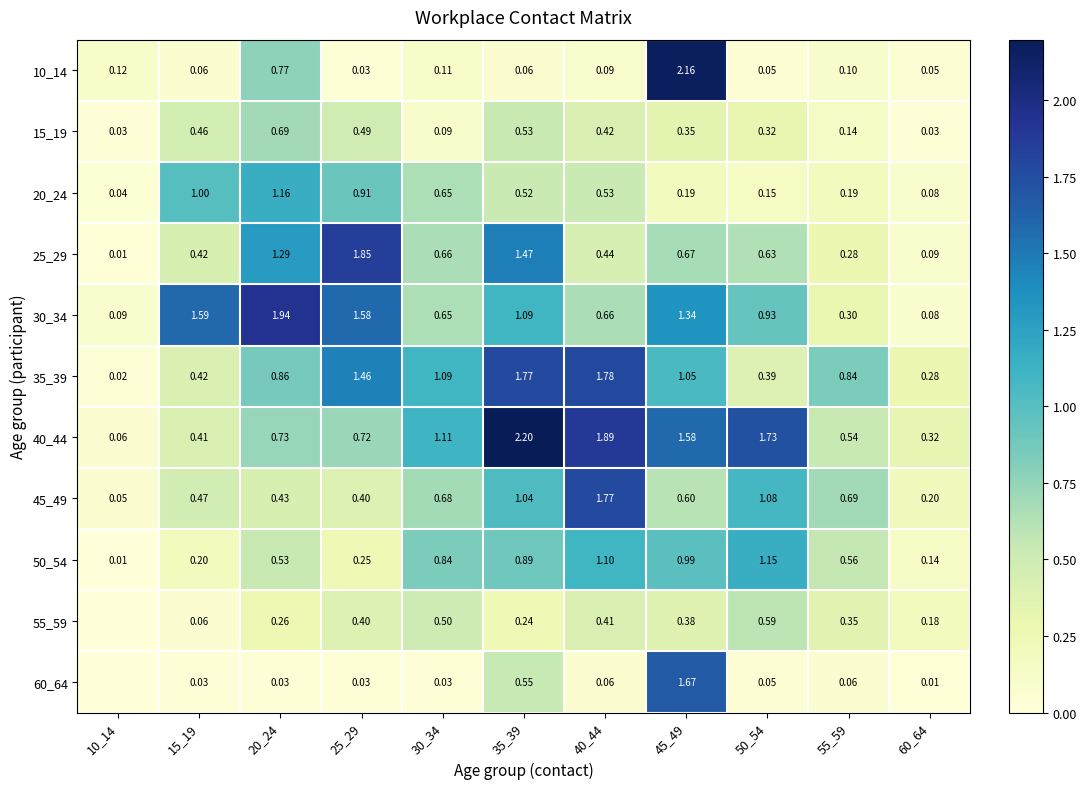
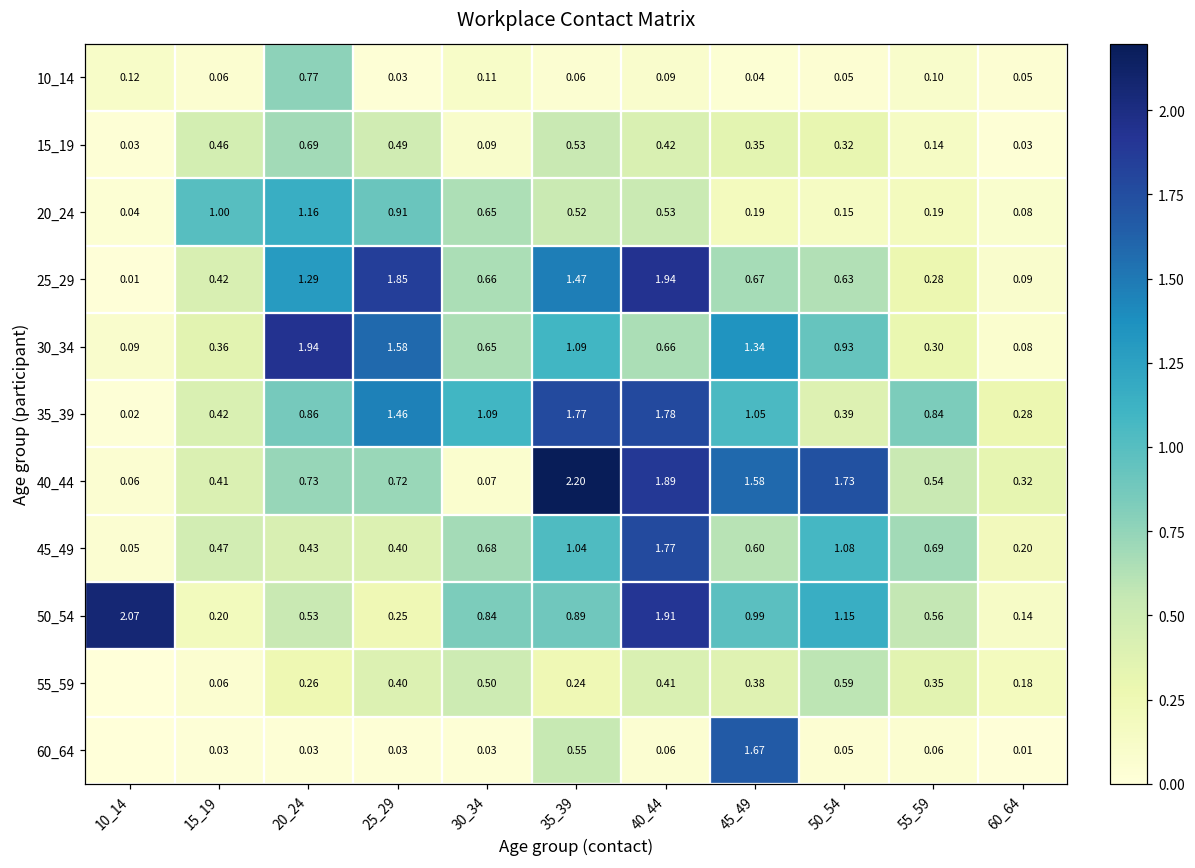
  {
    "10_14": {
      "10_14": 0.12,
      "15_19": 0.06,
      "20_24": 0.77,
      "25_29": 0.03,
      "30_34": 0.11,
      "35_39": 0.06,
      "40_44": 0.09,
-     "45_49": 2.16,
+     "45_49": 0.04,
      "50_54": 0.05,
      "55_59": 0.10,
      "60_64": 0.05
    },
    "15_19": {
      "10_14": 0.03,
      "15_19": 0.46,
      "20_24": 0.69,
      "25_29": 0.49,
      "30_34": 0.09,
      "35_39": 0.53,
      "40_44": 0.42,
      "45_49": 0.35,
      "50_54": 0.32,
      "55_59": 0.14,
      "60_64": 0.03
    },
    "20_24": {
      "10_14": 0.04,
      "15_19": 1.00,
      "20_24": 1.16,
      "25_29": 0.91,
      "30_34": 0.65,
      "35_39": 0.52,
      "40_44": 0.53,
      "45_49": 0.19,
      "50_54": 0.15,
      "55_59": 0.19,
      "60_64": 0.08
    },
    "25_29": {
      "10_14": 0.01,
      "15_19": 0.42,
      "20_24": 1.29,
      "25_29": 1.85,
      "30_34": 0.66,
      "35_39": 1.47,
-     "40_44": 0.44,
+     "40_44": 1.94,
      "45_49": 0.67,
      "50_54": 0.63,
      "55_59": 0.28,
      "60_64": 0.09
    },
    "30_34": {
      "10_14": 0.09,
-     "15_19": 1.59,
+     "15_19": 0.36,
      "20_24": 1.94,
      "25_29": 1.58,
      "30_34": 0.65,
      "35_39": 1.09,
      "40_44": 0.66,
      "45_49": 1.34,
      "50_54": 0.93,
      "55_59": 0.30,
      "60_64": 0.08
    },
    "35_39": {
      "10_14": 0.02,
      "15_19": 0.42,
      "20_24": 0.86,
      "25_29": 1.46,
      "30_34": 1.09,
      "35_39": 1.77,
      "40_44": 1.78,
      "45_49": 1.05,
      "50_54": 0.39,
      "55_59": 0.84,
      "60_64": 0.28
    },
    "40_44": {
      "10_14": 0.06,
      "15_19": 0.41,
      "20_24": 0.73,
      "25_29": 0.72,
-     "30_34": 1.11,
+     "30_34": 0.07,
      "35_39": 2.20,
      "40_44": 1.89,
      "45_49": 1.58,
      "50_54": 1.73,
      "55_59": 0.54,
      "60_64": 0.32
    },
    "45_49": {
      "10_14": 0.05,
      "15_19": 0.47,
      "20_24": 0.43,
      "25_29": 0.40,
      "30_34": 0.68,
      "35_39": 1.04,
      "40_44": 1.77,
      "45_49": 0.60,
      "50_54": 1.08,
      "55_59": 0.69,
      "60_64": 0.20
    },
    "50_54": {
-     "10_14": 0.01,
+     "10_14": 2.07,
      "15_19": 0.20,
      "20_24": 0.53,
      "25_29": 0.25,
      "30_34": 0.84,
      "35_39": 0.89,
-     "40_44": 1.10,
+     "40_44": 1.91,
      "45_49": 0.99,
      "50_54": 1.15,
      "55_59": 0.56,
      "60_64": 0.14
    },
    "55_59": {
      "15_19": 0.06,
      "20_24": 0.26,
      "25_29": 0.40,
      "30_34": 0.50,
      "35_39": 0.24,
      "40_44": 0.41,
      "45_49": 0.38,
      "50_54": 0.59,
      "55_59": 0.35,
      "60_64": 0.18
    },
    "60_64": {
      "15_19": 0.03,
      "20_24": 0.03,
      "25_29": 0.03,
      "30_34": 0.03,
      "35_39": 0.55,
      "40_44": 0.06,
      "45_49": 1.67,
      "50_54": 0.05,
      "55_59": 0.06,
      "60_64": 0.01
    }
  }
